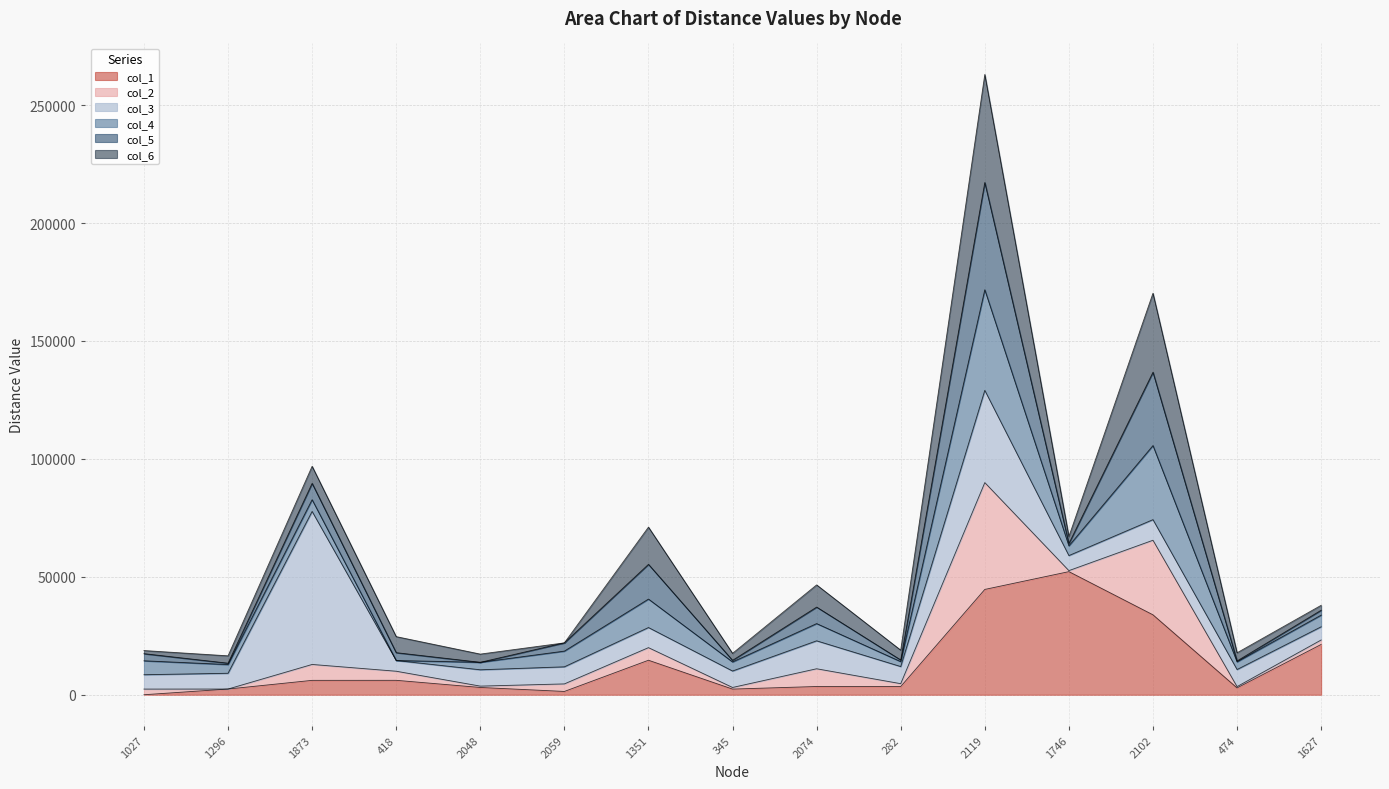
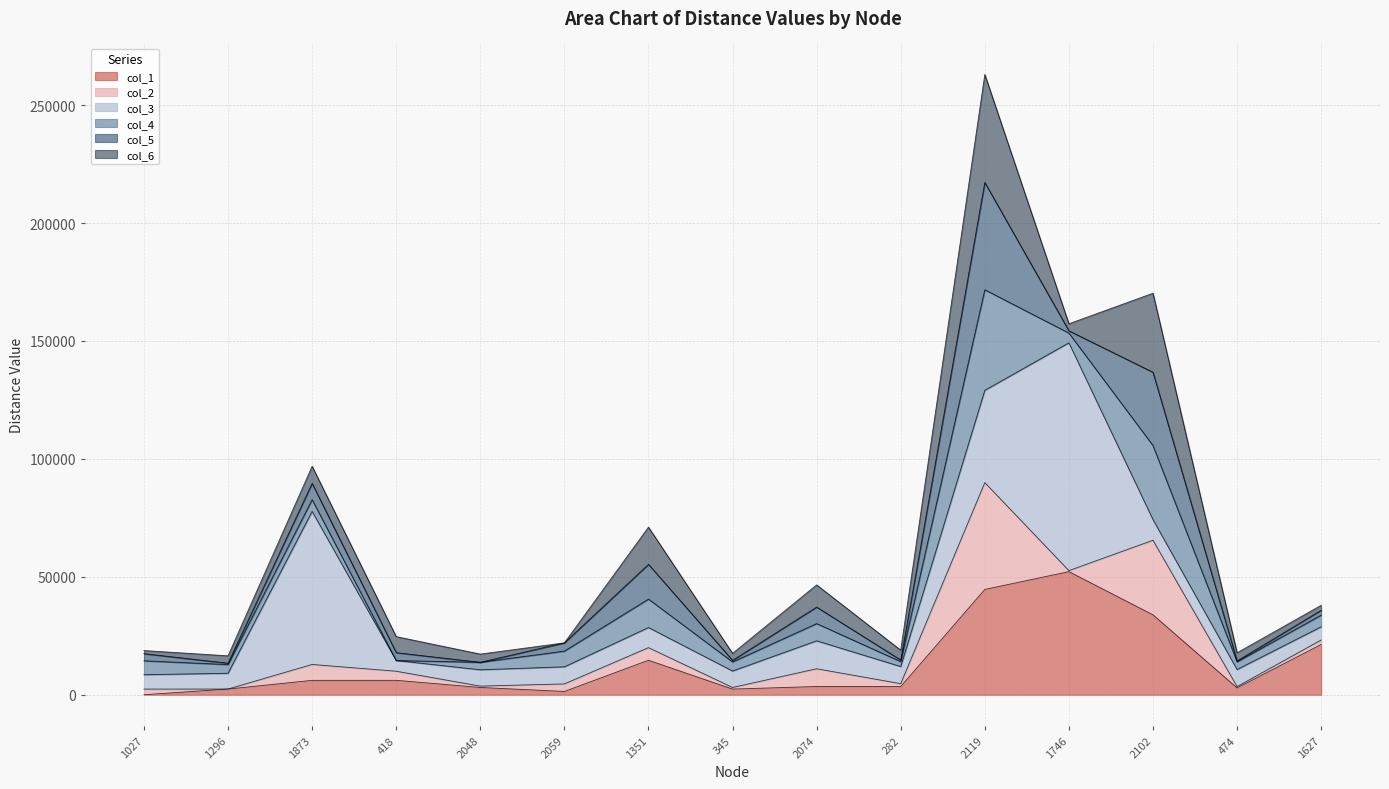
  {
    "col_1": {
      "1027": 0,
      "1873": 6000,
      "418": 6000,
      "2059": 1000,
      "1351": 15000,
      "2074": 3000,
      "282": 3000,
      "2119": 45000,
      "2102": 34000,
      "1627": 21000
    },
    "col_2": {
      "1027": 2000,
      "1873": 7000,
      "418": 4000,
      "2059": 3000,
      "1351": 5000,
      "2074": 8000,
      "282": 1000,
      "2119": 45000,
      "2102": 32000,
      "1627": 2000
    },
    "col_3": {
      "1027": 6000,
      "1296": 7000,
      "1873": 65000,
      "2048": 7000,
      "2059": 7000,
      "1351": 9000,
      "345": 7000,
      "2074": 12000,
      "282": 7000,
      "2119": 39000,
-     "1746": 6000,
+     "1746": 97000,
      "2102": 9000,
      "474": 7000,
      "1627": 6000
    }
  }
